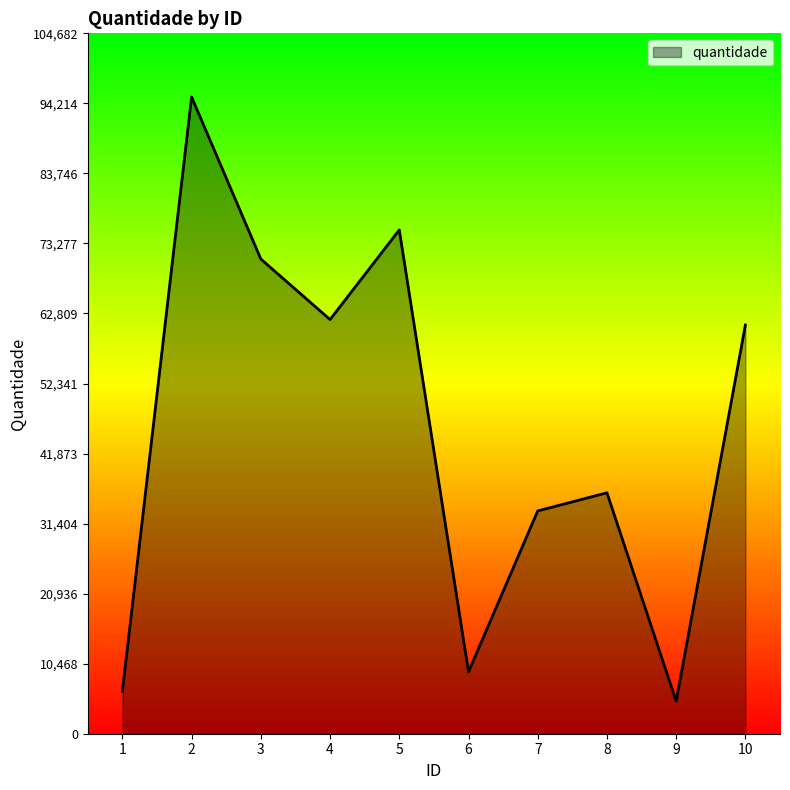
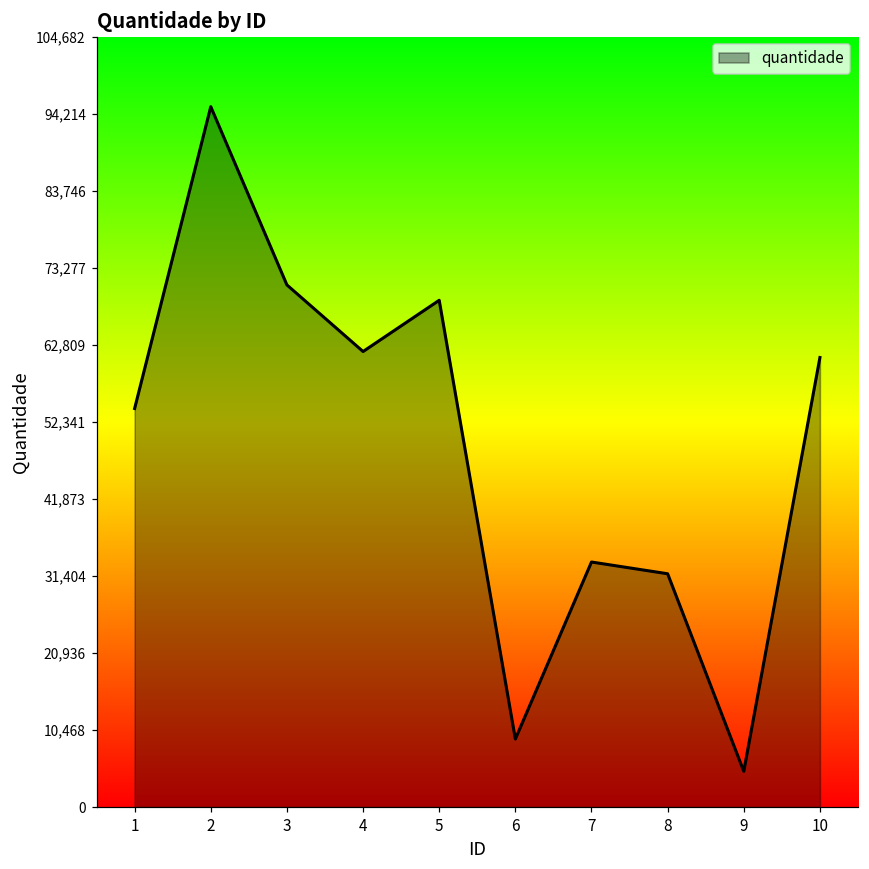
  {
-   "1": "6,000",
+   "1": "54,000",
    "2": "95,000",
    "3": "71,000",
    "4": "62,000",
-   "5": "75,000",
+   "5": "69,000",
    "6": "9,000",
    "7": "33,000",
-   "8": "36,000",
+   "8": "32,000",
    "9": "5,000",
    "10": "61,000"
  }
